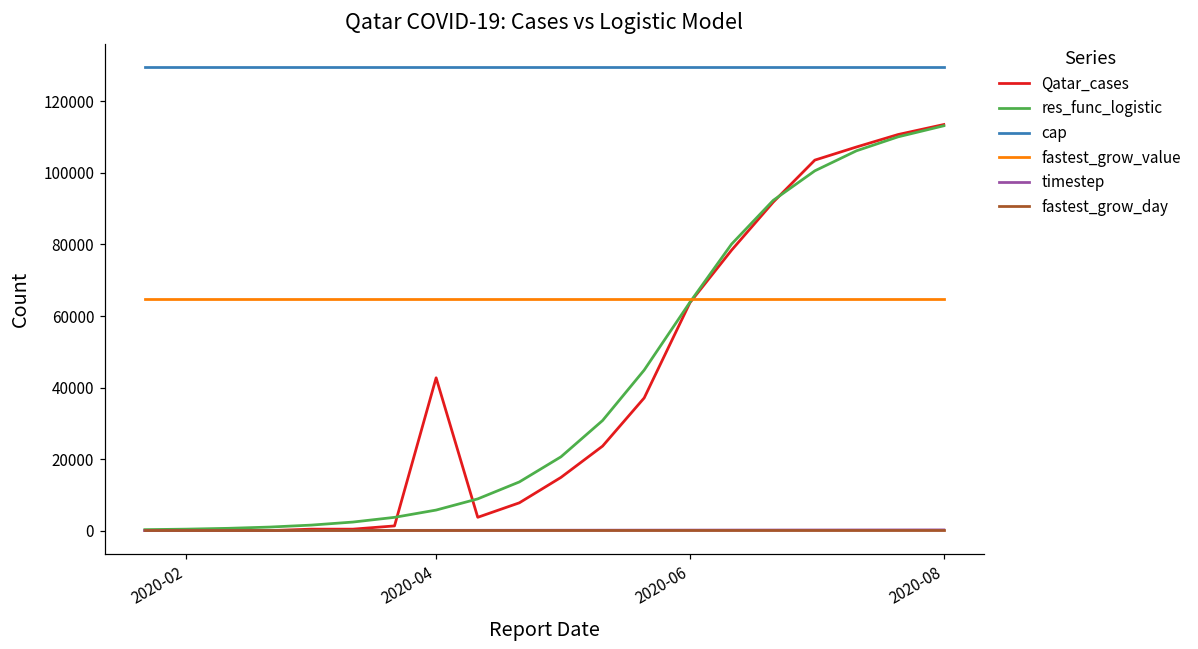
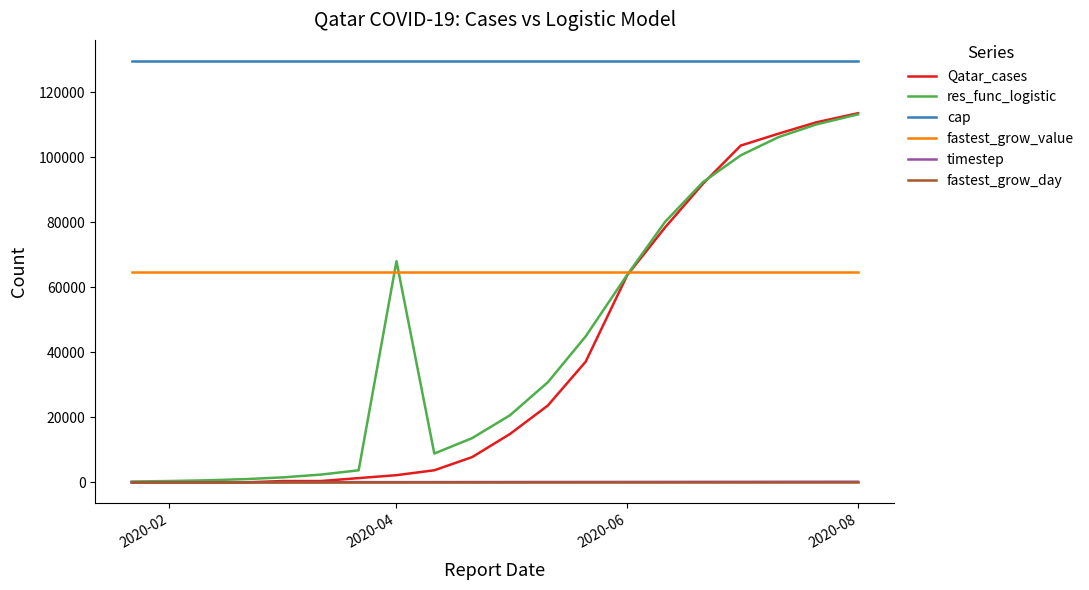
  {
    "Qatar_cases": {
-     "2020-04": 43000
+     "2020-04": 2000
    },
    "res_func_logistic": {
-     "2020-04": 6000
+     "2020-04": 68000
    },
    "cap": {
      "2020-02": 130000,
      "2020-04": 130000,
      "2020-06": 130000,
      "2020-08": 130000
    },
    "fastest_grow_value": {
      "2020-02": 65000,
      "2020-04": 65000,
      "2020-06": 65000,
      "2020-08": 65000
    },
    "fastest_grow_day": {
      "2020-04": 0,
      "2020-06": 0,
      "2020-08": 0
    }
  }
